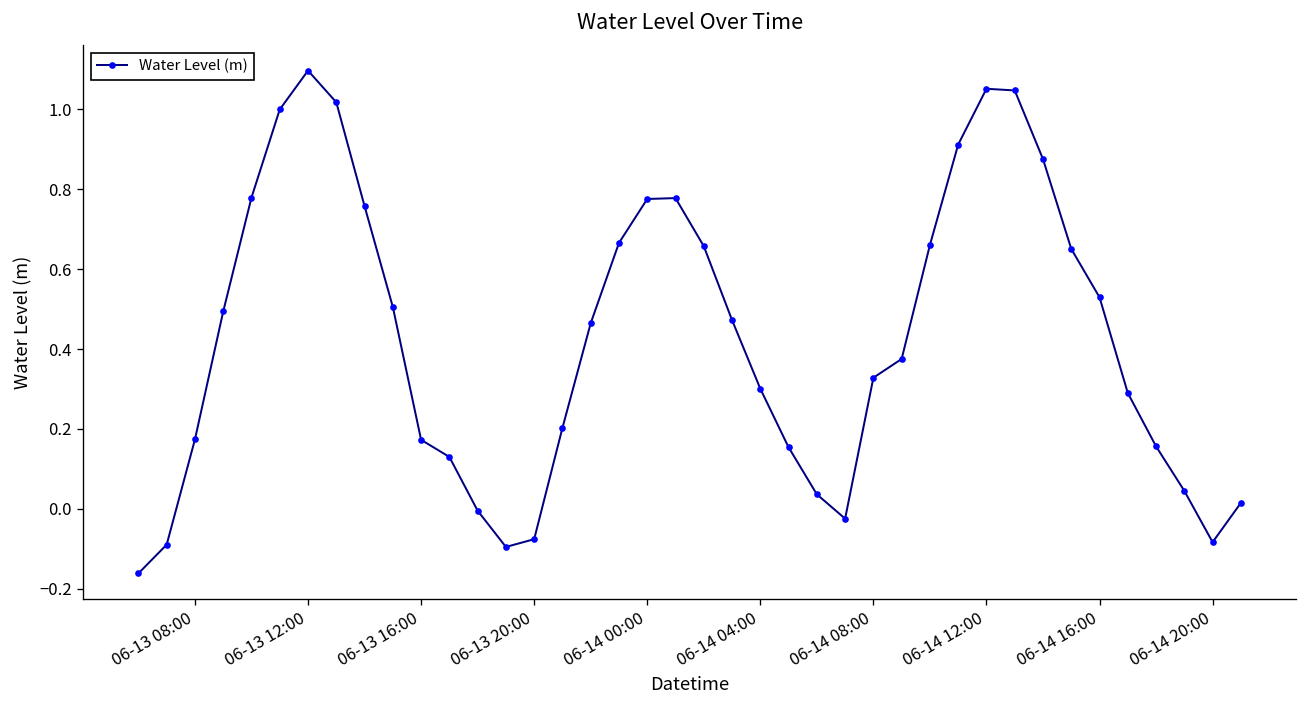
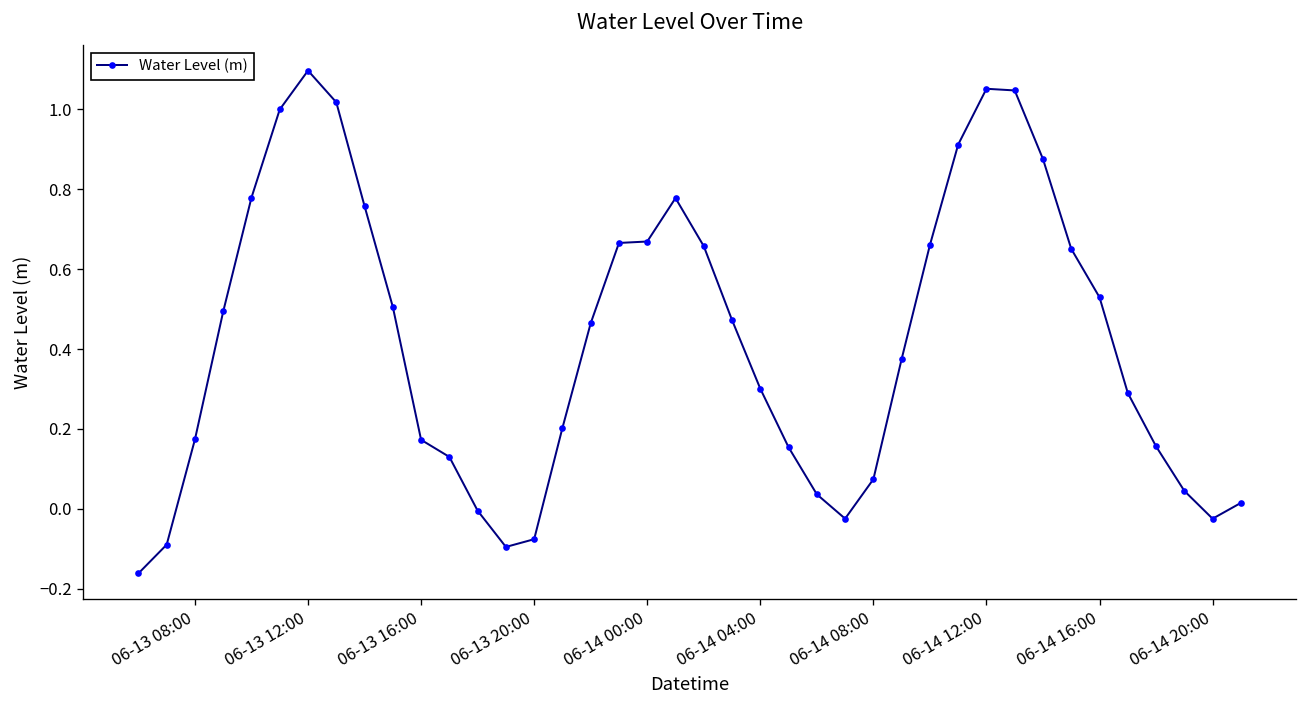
  {
    "06-13 08:00": 0.17,
    "06-13 12:00": 1.10,
    "06-13 16:00": 0.17,
    "06-13 20:00": -0.08,
-   "06-14 00:00": 0.78,
+   "06-14 00:00": 0.67,
    "06-14 04:00": 0.30,
-   "06-14 08:00": 0.33,
+   "06-14 08:00": 0.07,
    "06-14 12:00": 1.05,
    "06-14 16:00": 0.53,
-   "06-14 20:00": -0.08
+   "06-14 20:00": -0.02
  }
